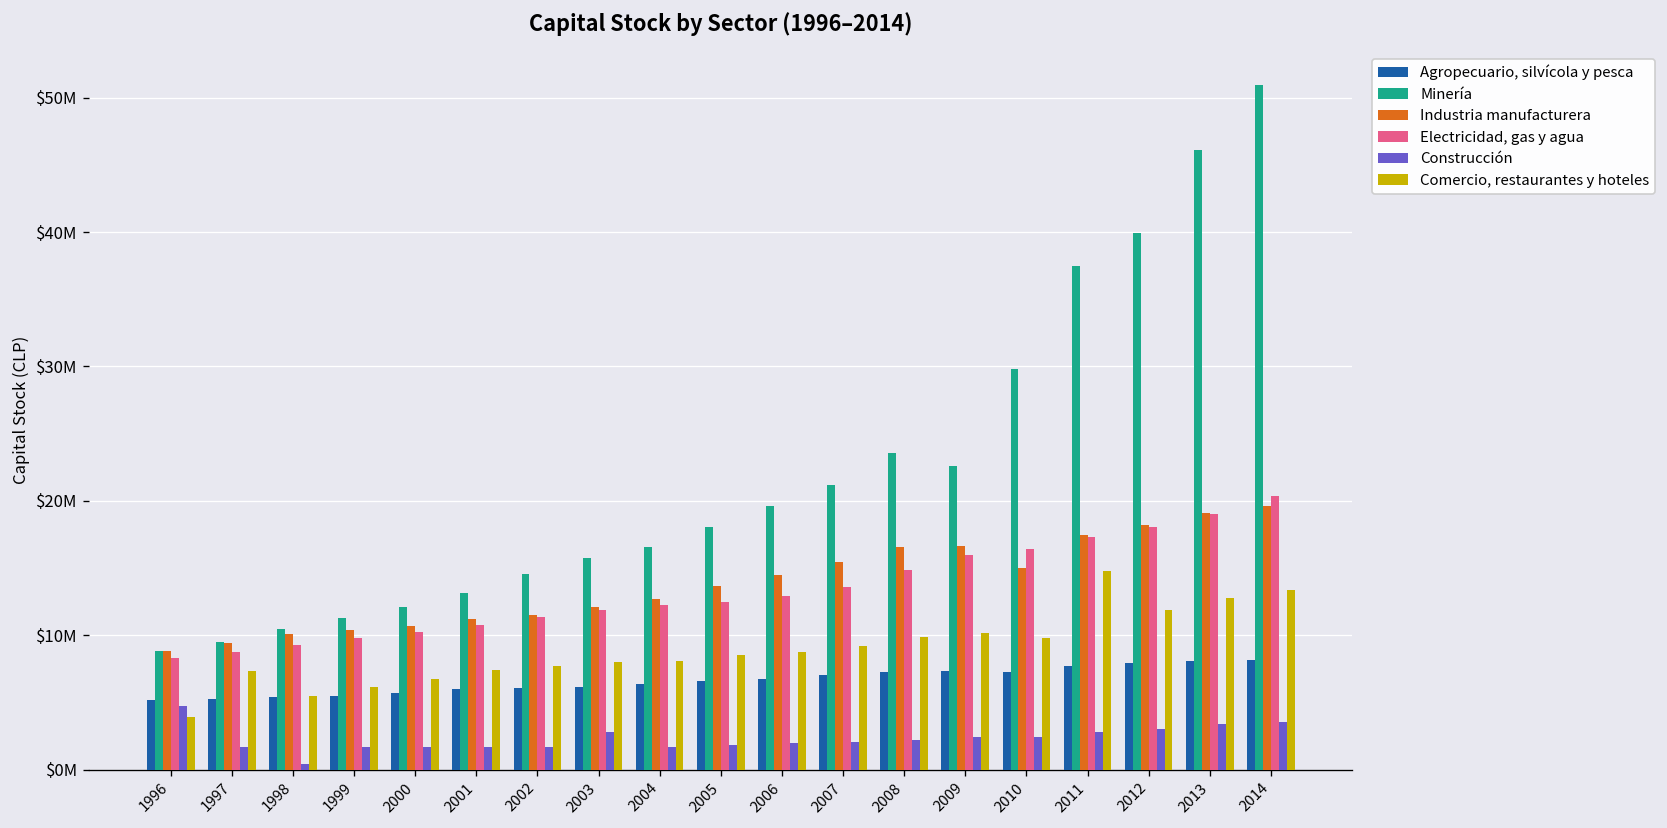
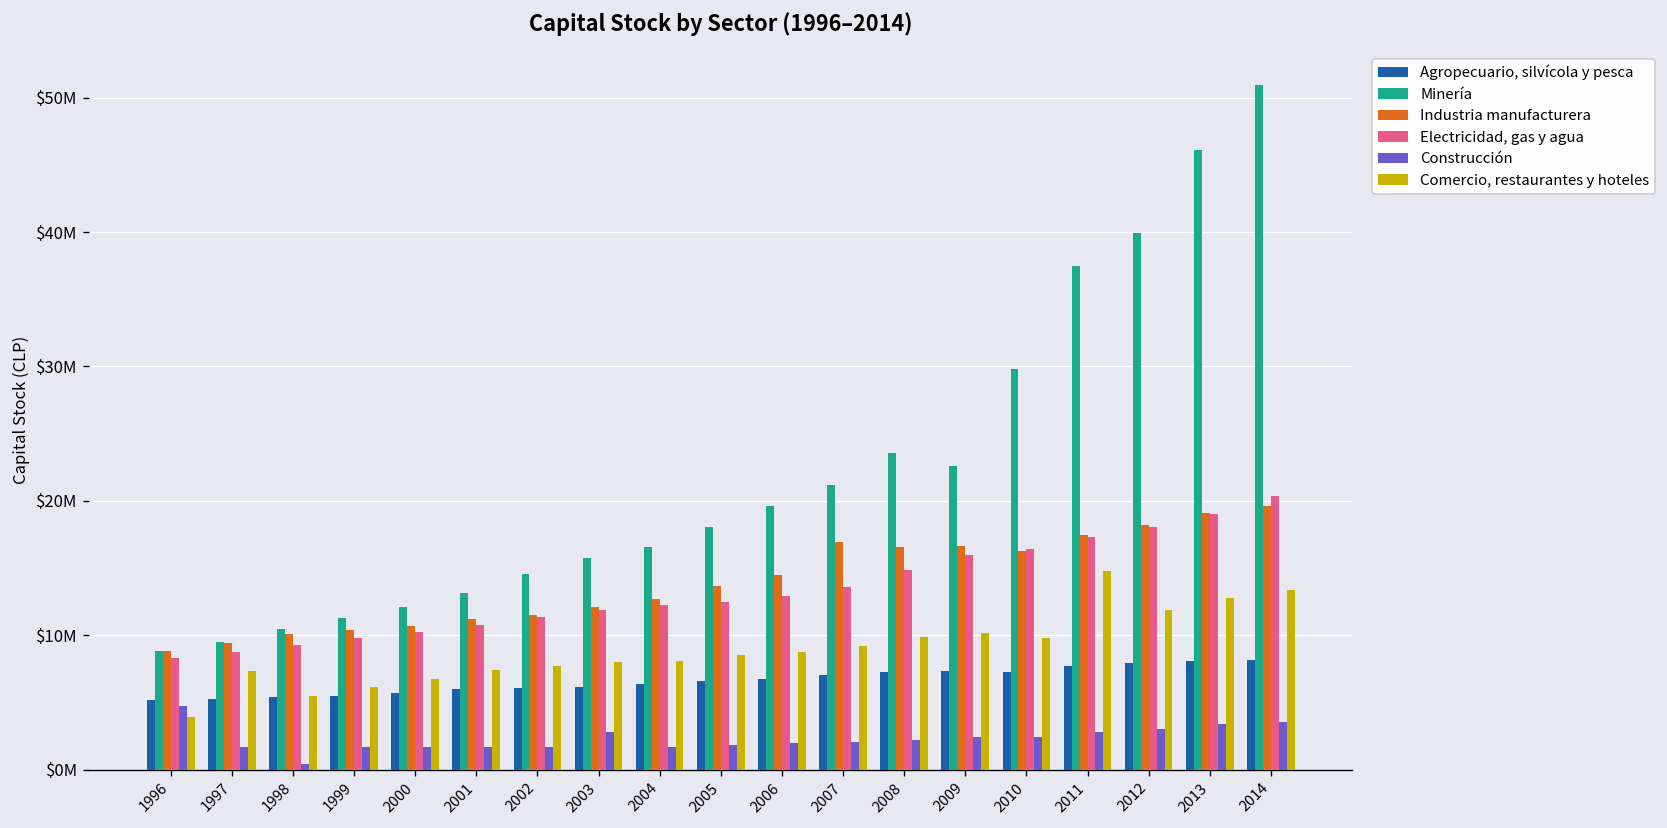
  {
    "Agropecuario, silvícola y pesca": {
      "1996": "$5100000",
      "1997": "$5300000",
      "1998": "$5400000",
      "1999": "$5500000",
      "2000": "$5700000",
      "2001": "$6000000",
      "2002": "$6000000",
      "2003": "$6200000",
      "2004": "$6400000",
      "2005": "$6600000",
      "2006": "$6800000",
      "2007": "$7000000",
      "2008": "$7200000",
      "2009": "$7300000",
      "2010": "$7300000",
      "2011": "$7700000",
      "2012": "$7900000",
      "2013": "$8100000",
      "2014": "$8200000"
    },
    "Minería": {
      "1996": "$8800000",
      "1997": "$9500000",
      "1998": "$10400000",
      "1999": "$11300000",
      "2000": "$12100000",
      "2001": "$13100000",
      "2002": "$14500000",
      "2003": "$15800000",
      "2004": "$16600000",
      "2005": "$18000000",
      "2006": "$19600000",
      "2007": "$21200000",
      "2008": "$23500000",
      "2009": "$22600000",
      "2010": "$29800000",
      "2011": "$37500000",
      "2012": "$39900000",
      "2013": "$46100000",
      "2014": "$50900000"
    },
    "Industria manufacturera": {
      "1996": "$8800000",
      "1997": "$9400000",
      "1998": "$10100000",
      "1999": "$10400000",
      "2000": "$10700000",
      "2001": "$11200000",
      "2002": "$11500000",
      "2003": "$12100000",
      "2004": "$12700000",
      "2005": "$13700000",
      "2006": "$14500000",
-     "2007": "$15500000",
+     "2007": "$16900000",
      "2008": "$16600000",
      "2009": "$16700000",
-     "2010": "$15000000",
+     "2010": "$16300000",
      "2011": "$17400000",
      "2012": "$18200000",
      "2013": "$19100000",
      "2014": "$19600000"
    },
    "Electricidad, gas y agua": {
      "1996": "$8300000",
      "1997": "$8700000",
      "1998": "$9300000",
      "1999": "$9800000",
      "2000": "$10200000",
      "2001": "$10800000",
      "2002": "$11400000",
      "2003": "$11900000",
      "2004": "$12200000",
      "2005": "$12400000",
      "2006": "$12900000",
      "2007": "$13600000",
      "2008": "$14900000",
      "2009": "$15900000",
      "2010": "$16400000",
      "2011": "$17300000",
      "2012": "$18100000",
      "2013": "$19000000",
      "2014": "$20300000"
    },
    "Construcción": {
      "1996": "$4700000",
      "1997": "$1700000",
      "1998": "$400000",
      "1999": "$1600000",
      "2000": "$1700000",
      "2001": "$1700000",
      "2002": "$1600000",
      "2003": "$2800000",
      "2004": "$1700000",
      "2005": "$1800000",
      "2006": "$1900000",
      "2007": "$2100000",
      "2008": "$2200000",
      "2009": "$2400000",
      "2010": "$2400000",
      "2011": "$2800000",
      "2012": "$3000000",
      "2013": "$3400000",
      "2014": "$3600000"
    },
    "Comercio, restaurantes y hoteles": {
      "1996": "$3900000",
      "1997": "$7300000",
      "1998": "$5500000",
      "1999": "$6200000",
      "2000": "$6800000",
      "2001": "$7400000",
      "2002": "$7700000",
      "2003": "$8000000",
      "2004": "$8100000",
      "2005": "$8600000",
      "2006": "$8800000",
      "2007": "$9200000",
      "2008": "$9900000",
      "2009": "$10100000",
      "2010": "$9800000",
      "2011": "$14800000",
      "2012": "$11800000",
      "2013": "$12800000",
      "2014": "$13400000"
    }
  }
